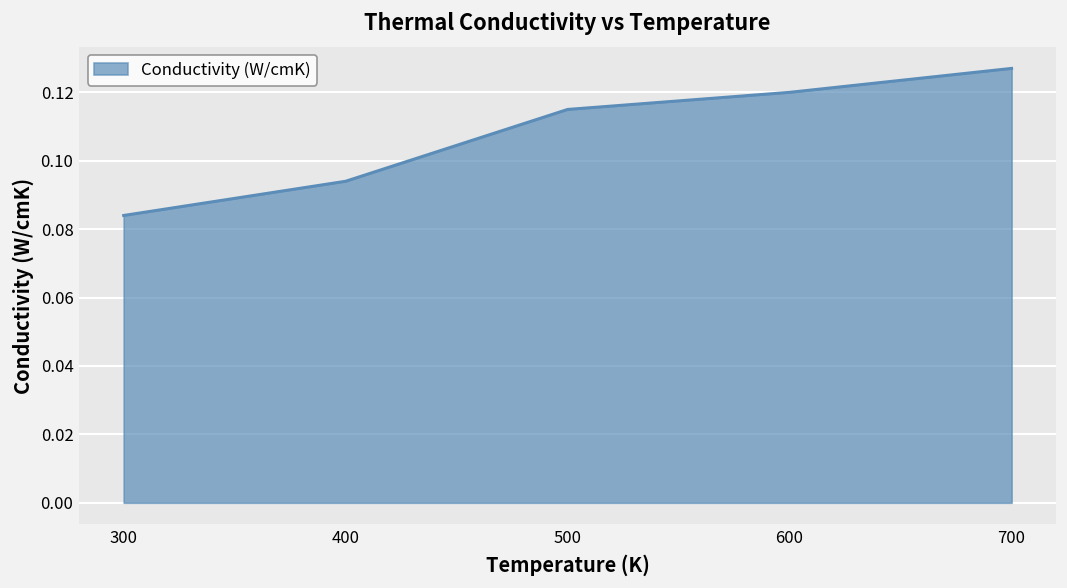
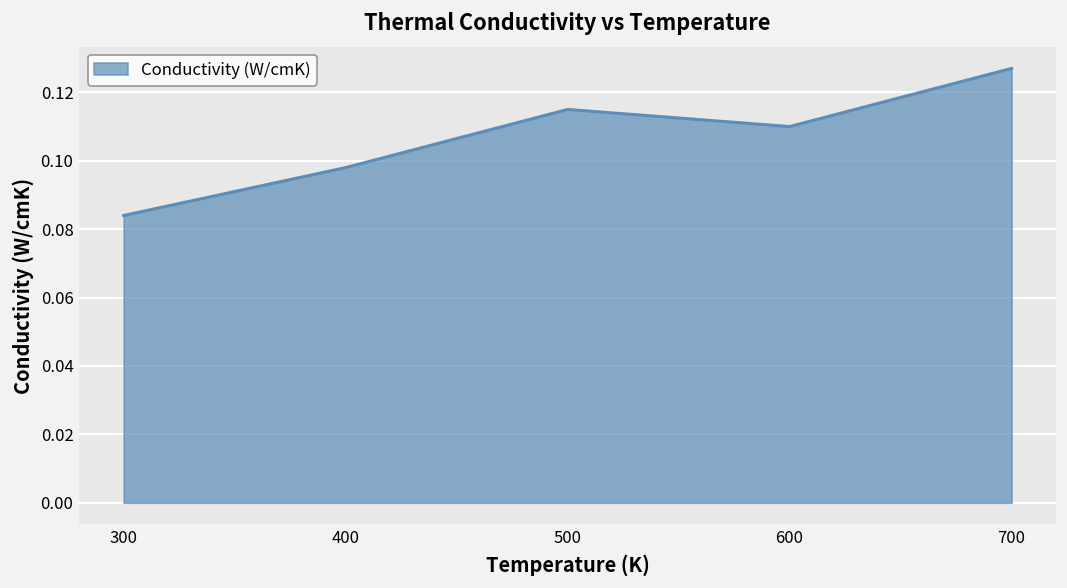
  {
    "300": 0.084,
-   "400": 0.094,
+   "400": 0.098,
    "500": 0.115,
-   "600": 0.12,
+   "600": 0.11,
    "700": 0.127
  }
